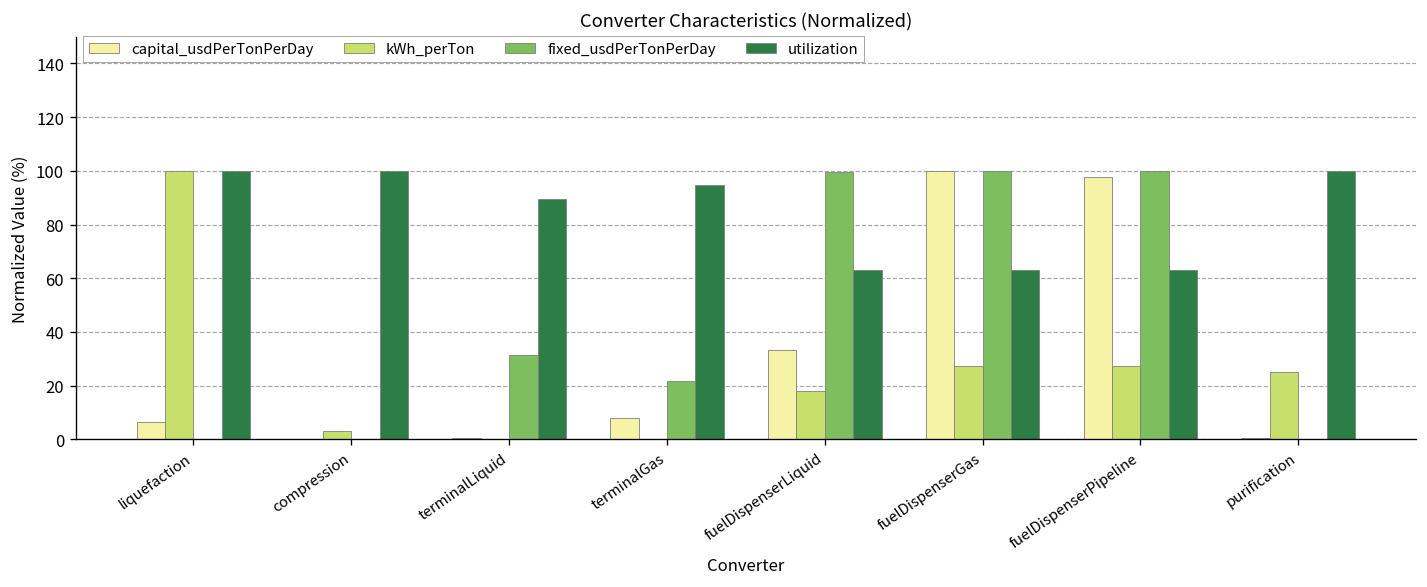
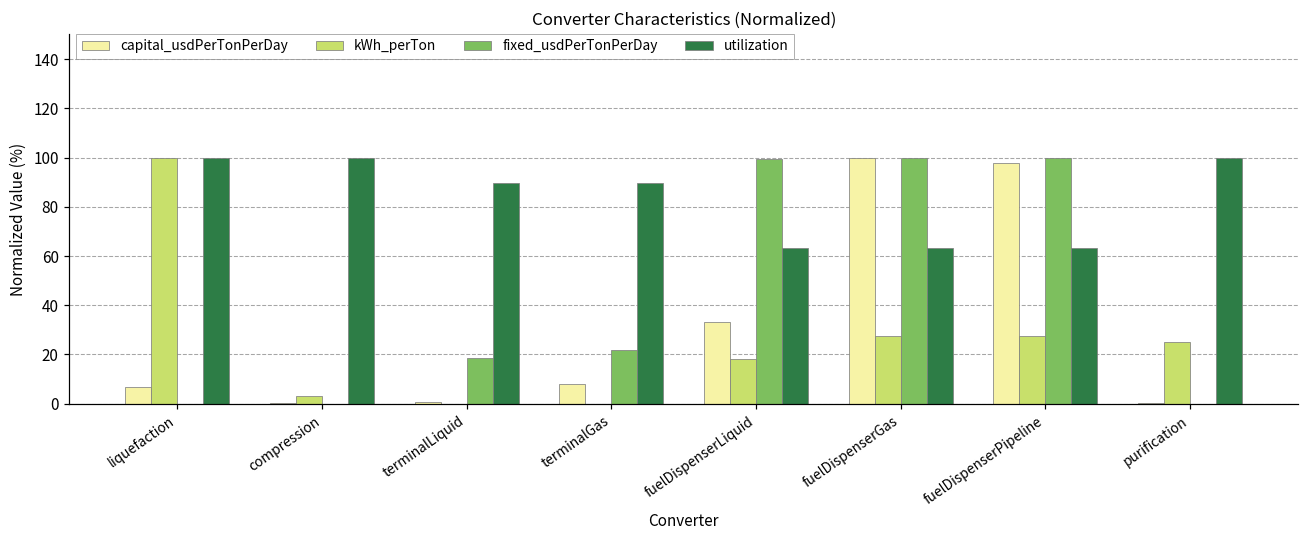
  {
    "capital_usdPerTonPerDay": {
      "liquefaction": 7,
      "terminalGas": 8,
      "fuelDispenserLiquid": 33,
      "fuelDispenserGas": 100,
      "fuelDispenserPipeline": 98
    },
    "kWh_perTon": {
      "liquefaction": 100,
      "compression": 3,
      "terminalLiquid": 0,
      "terminalGas": 0,
      "fuelDispenserLiquid": 18,
      "fuelDispenserGas": 27,
      "fuelDispenserPipeline": 27,
      "purification": 25
    },
    "fixed_usdPerTonPerDay": {
      "liquefaction": 0,
      "compression": 0,
-     "terminalLiquid": 31,
+     "terminalLiquid": 18,
      "terminalGas": 22,
      "fuelDispenserLiquid": 99,
      "fuelDispenserGas": 100,
      "fuelDispenserPipeline": 100,
      "purification": 0
    },
    "utilization": {
      "liquefaction": 100,
      "compression": 100,
      "terminalLiquid": 89,
-     "terminalGas": 95,
+     "terminalGas": 89,
      "fuelDispenserLiquid": 63,
      "fuelDispenserGas": 63,
      "fuelDispenserPipeline": 63,
      "purification": 100
    }
  }
